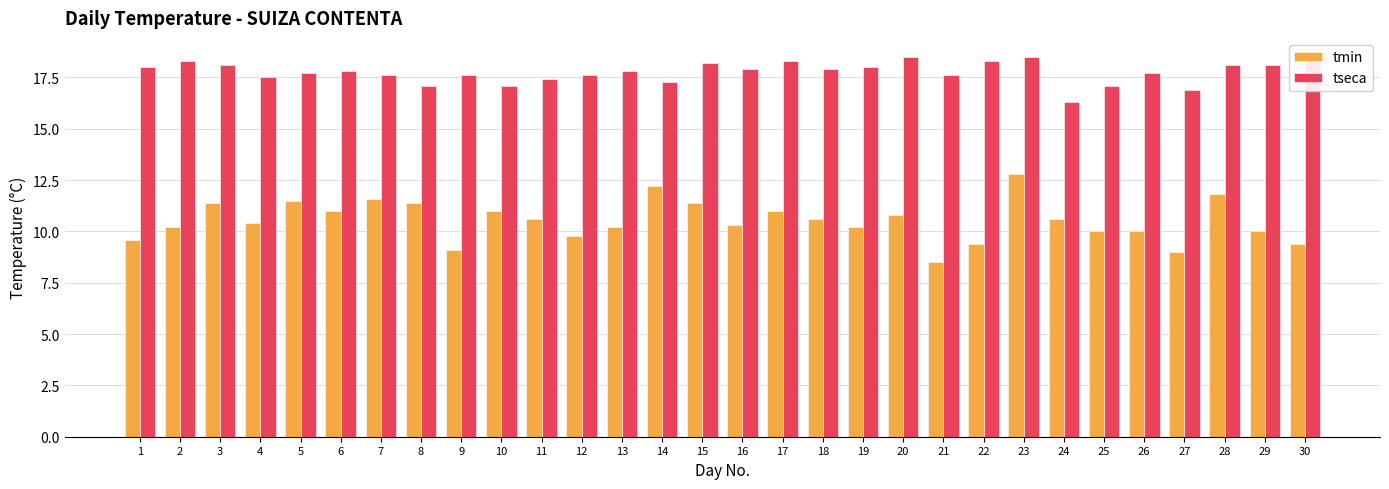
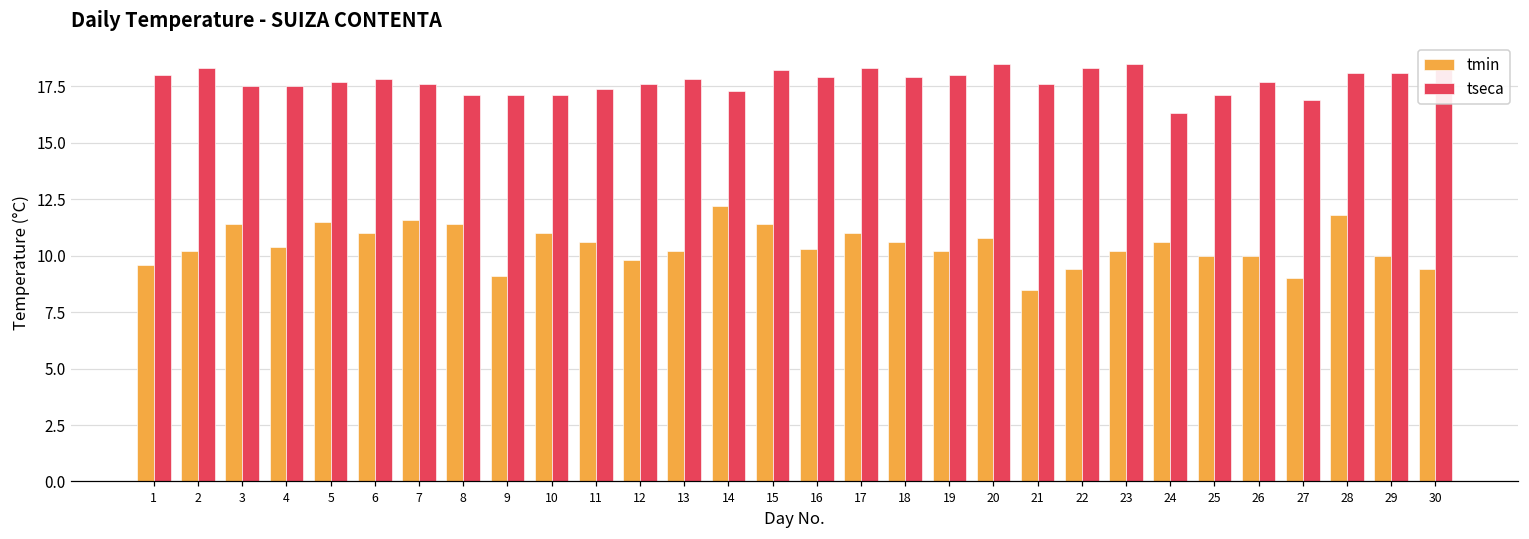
  {
    "tmin": {
      "1": 9.6,
      "2": 10.2,
      "3": 11.4,
      "4": 10.4,
      "5": 11.5,
      "6": 11.0,
      "7": 11.6,
      "8": 11.4,
      "9": 9.1,
      "10": 11.0,
      "11": 10.6,
      "12": 9.8,
      "13": 10.2,
      "14": 12.2,
      "15": 11.4,
      "16": 10.3,
      "17": 11.0,
      "18": 10.6,
      "19": 10.2,
      "20": 10.8,
      "21": 8.5,
      "22": 9.4,
-     "23": 12.8,
+     "23": 10.2,
      "24": 10.6,
      "25": 10.0,
      "26": 10.0,
      "27": 9.0,
      "28": 11.8,
      "29": 10.0,
      "30": 9.4
    },
    "tseca": {
      "1": 18.0,
      "2": 18.3,
-     "3": 18.1,
+     "3": 17.5,
      "4": 17.5,
      "5": 17.7,
      "6": 17.8,
      "7": 17.6,
      "8": 17.1,
-     "9": 17.6,
+     "9": 17.1,
      "10": 17.1,
      "11": 17.4,
      "12": 17.6,
      "13": 17.8,
      "14": 17.3,
      "15": 18.2,
      "16": 17.9,
      "17": 18.3,
      "18": 17.9,
      "19": 18.0,
      "20": 18.5,
      "21": 17.6,
      "22": 18.3,
      "23": 18.5,
      "24": 16.3,
      "25": 17.1,
      "26": 17.7,
      "27": 16.9,
      "28": 18.1,
      "29": 18.1
    }
  }
